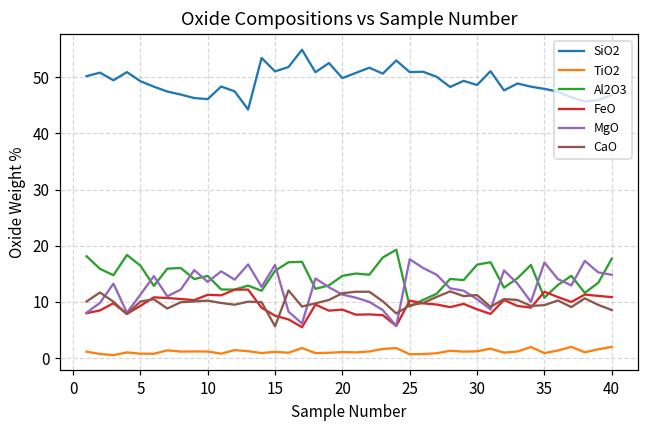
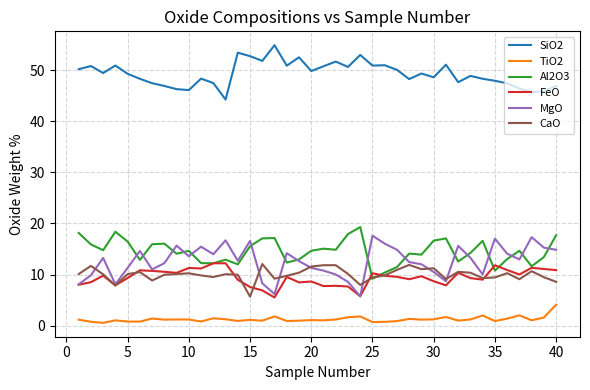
  {
    "SiO2": {
      "5": 49,
      "10": 46,
-     "15": 51,
+     "15": 53,
      "20": 50,
      "25": 51,
      "30": 49,
      "35": 48
    },
    "TiO2": {
      "5": 1,
      "10": 1,
      "15": 1,
      "20": 1,
      "25": 1,
      "30": 1,
      "35": 1,
-     "40": 2
+     "40": 4
    },
    "Al2O3": {
      "5": 16,
      "10": 15,
      "15": 16,
      "20": 15,
      "30": 17,
      "35": 11,
      "40": 18
    },
    "FeO": {
      "5": 9,
      "10": 11,
      "15": 8,
      "20": 9,
      "25": 10,
      "30": 9,
      "35": 12,
      "40": 11
    },
    "MgO": {
      "5": 11,
      "10": 14,
      "15": 17,
      "25": 18,
      "30": 10,
      "35": 17,
      "40": 15
    },
    "CaO": {
      "5": 10,
      "10": 10,
      "15": 6,
      "30": 11,
      "35": 9,
      "40": 9
    }
  }
